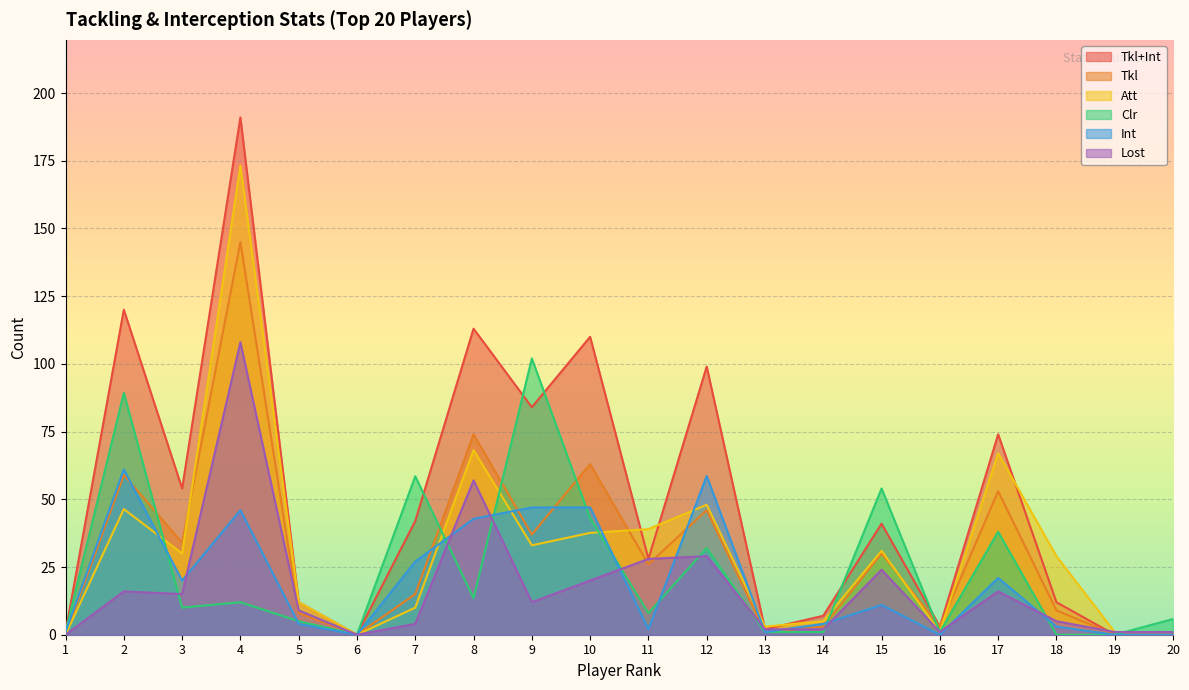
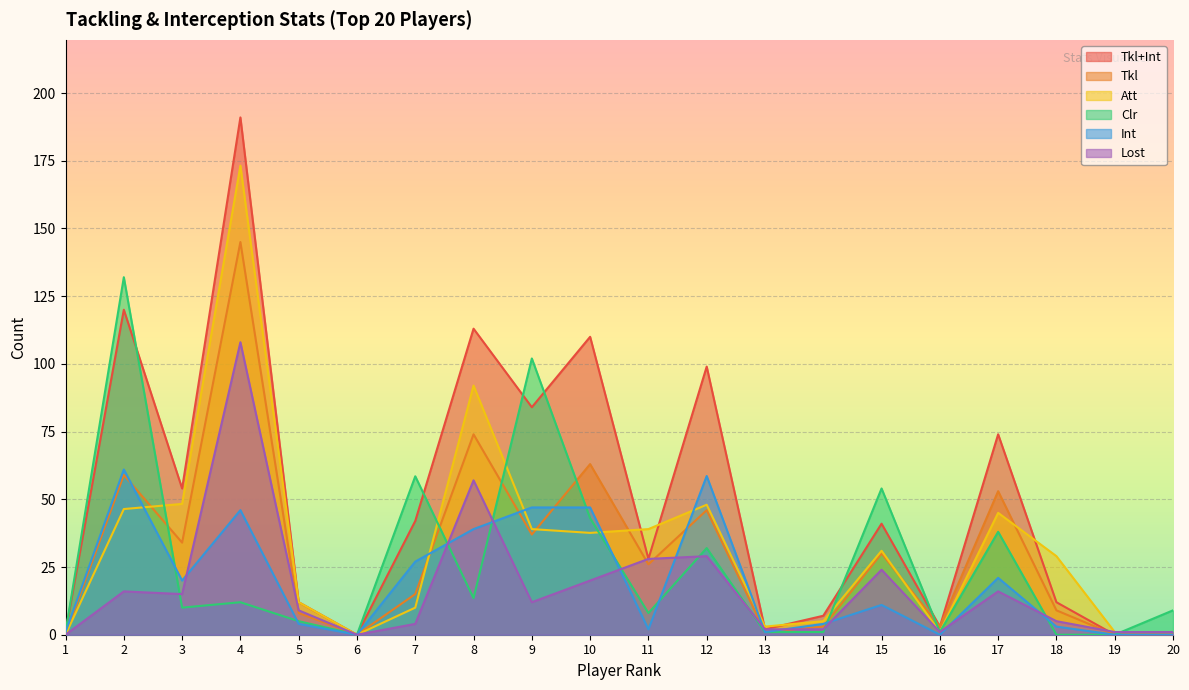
  {
    "Att": {
      "2": 46,
-     "3": 30,
+     "3": 48,
      "4": 173,
      "7": 10,
-     "8": 68,
-     "9": 33,
+     "8": 92,
+     "9": 39,
      "10": 38,
      "11": 39,
      "12": 48,
      "13": 3,
      "14": 5,
      "15": 31,
-     "17": 67,
+     "17": 45,
      "18": 29
    },
    "Clr": {
-     "2": 89,
+     "2": 132,
      "3": 10,
      "4": 12,
      "5": 5,
      "7": 59,
      "8": 14,
      "9": 102,
      "10": 43,
      "11": 8,
      "12": 32,
      "14": 1,
      "15": 54,
      "17": 38,
      "18": 0,
-     "20": 6
+     "20": 9
    },
    "Int": {
      "2": 61,
      "3": 20,
      "4": 46,
      "5": 4,
      "7": 27,
-     "8": 43,
+     "8": 39,
      "9": 47,
      "10": 47,
      "11": 2,
      "12": 59,
      "14": 4,
      "15": 11,
      "16": 0,
      "17": 21,
      "18": 3
    },
    "Lost": {
      "2": 16,
      "3": 15,
      "4": 108,
      "5": 9,
      "7": 4,
      "8": 57,
      "9": 12,
      "10": 20,
      "12": 29,
      "14": 2,
      "15": 24,
      "17": 16,
      "18": 5
    }
  }
